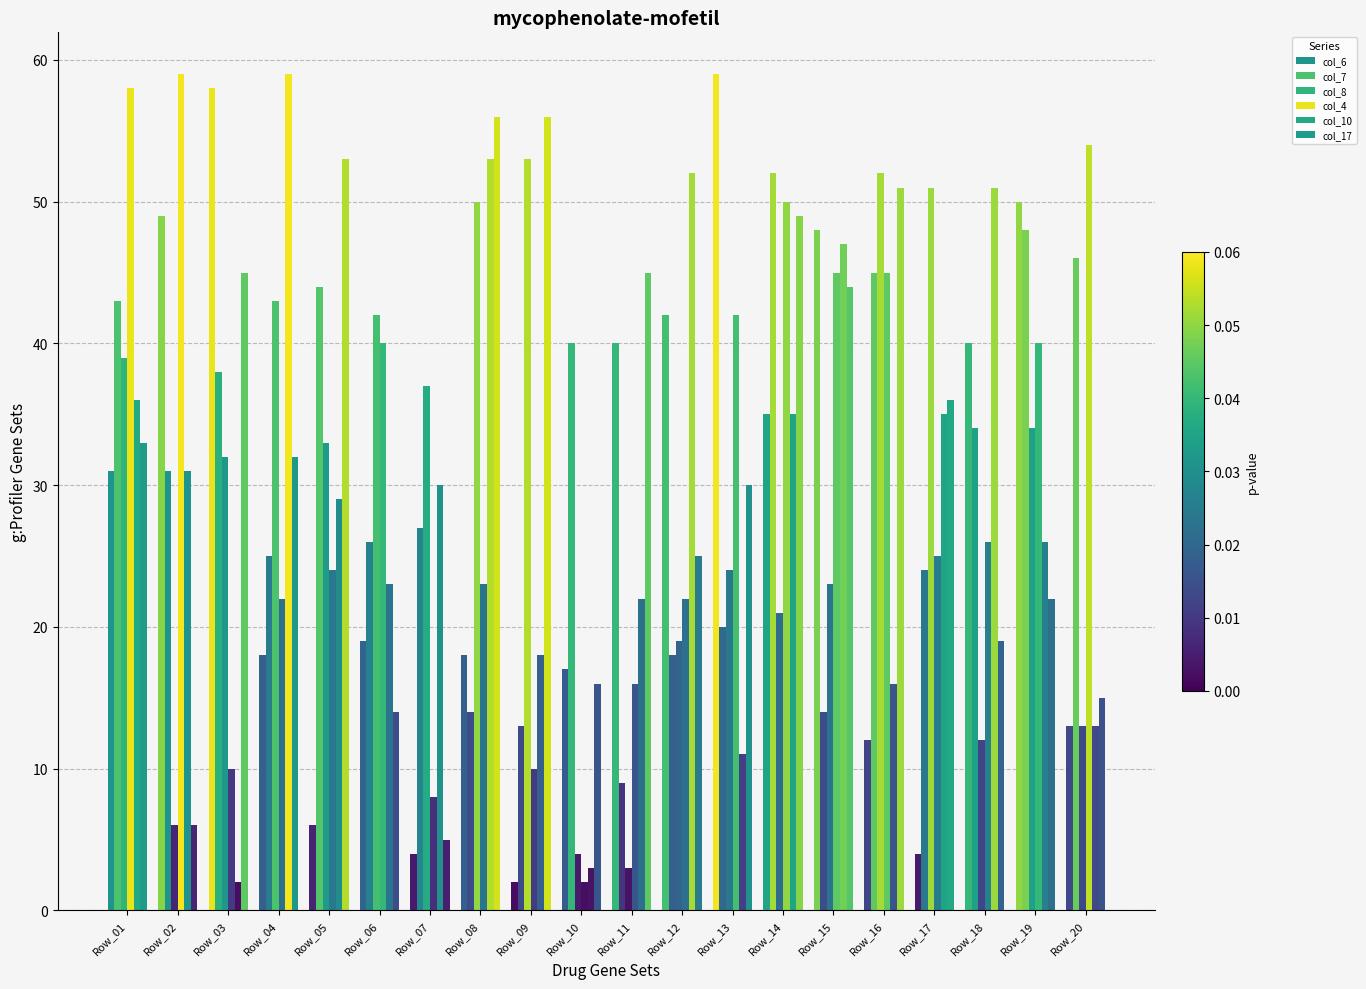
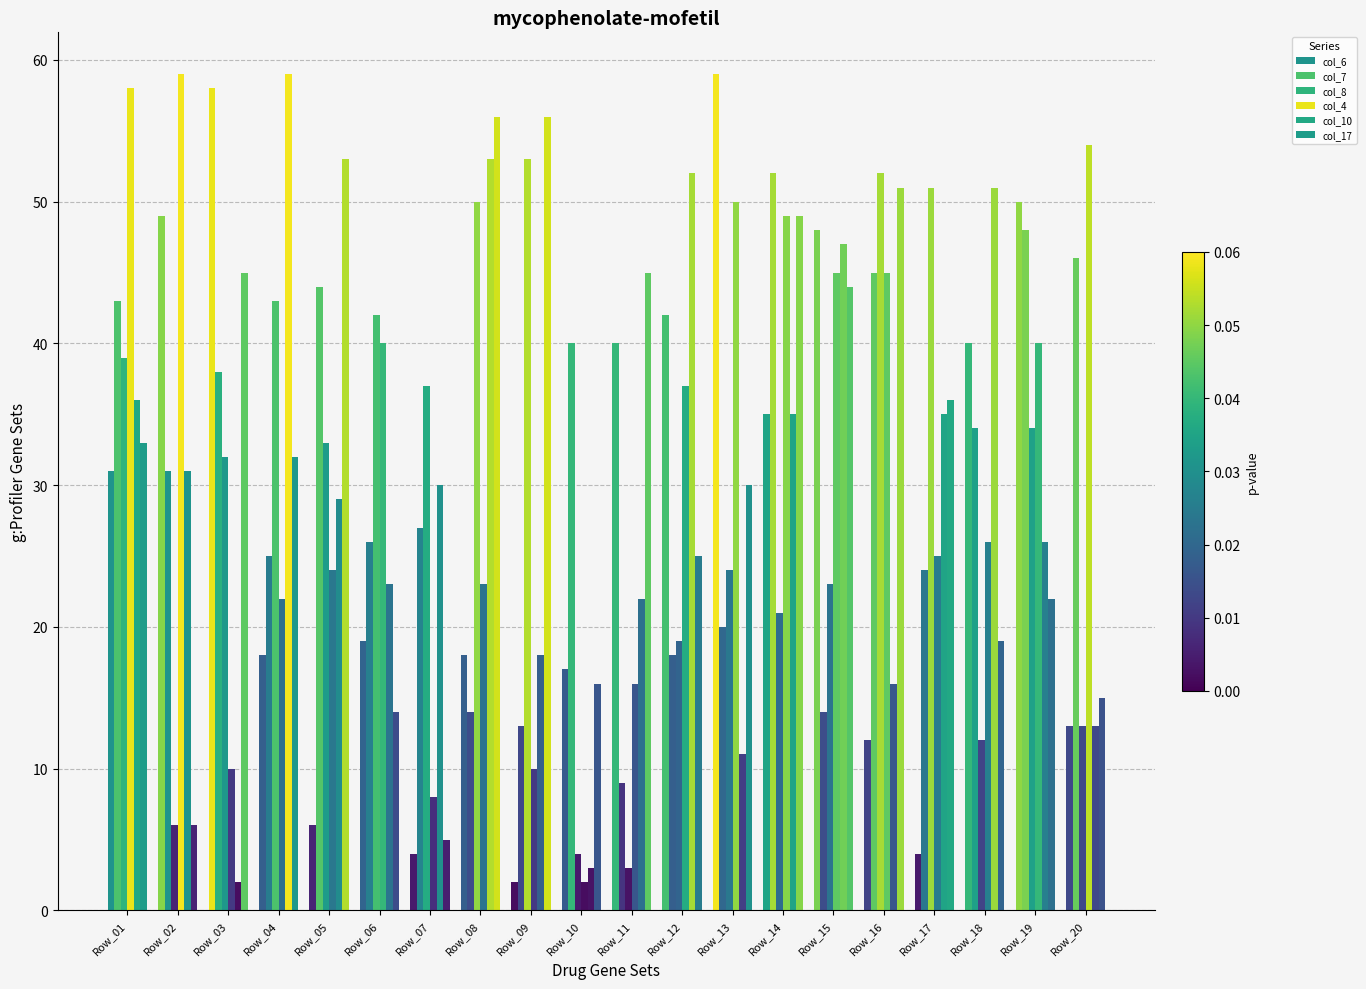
  {
    "col_4": {
      "Row_01": 58,
      "Row_02": 59,
      "Row_03": 10,
      "Row_04": 22,
      "Row_05": 24,
      "Row_06": 40,
      "Row_07": 8,
      "Row_08": 23,
      "Row_09": 10,
      "Row_10": 2,
      "Row_11": 16,
-     "Row_12": 22,
-     "Row_13": 42,
-     "Row_14": 50,
+     "Row_12": 37,
+     "Row_13": 50,
+     "Row_14": 49,
      "Row_15": 45,
      "Row_16": 45,
      "Row_17": 25,
      "Row_18": 26,
      "Row_19": 40,
      "Row_20": 54
    }
  }
